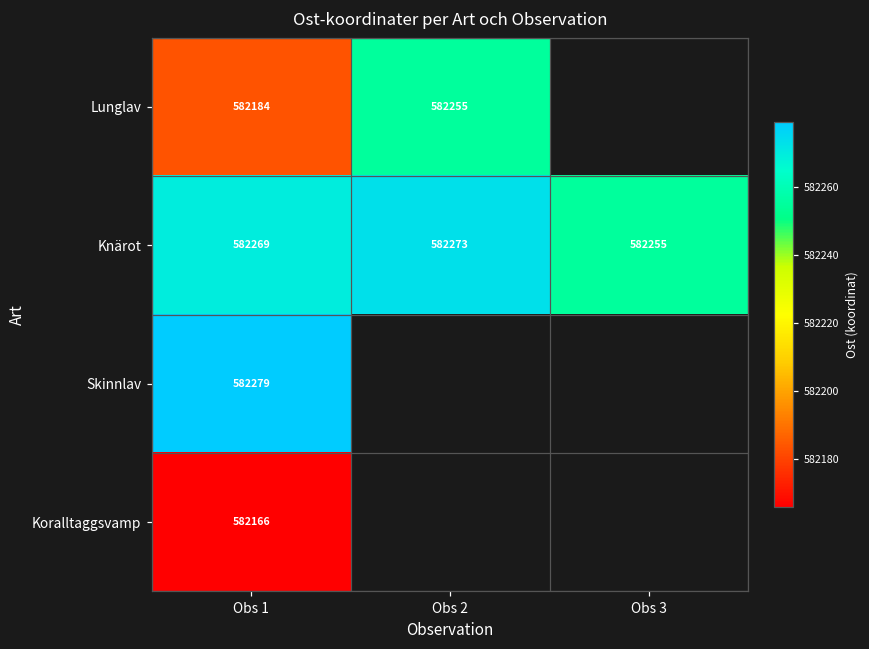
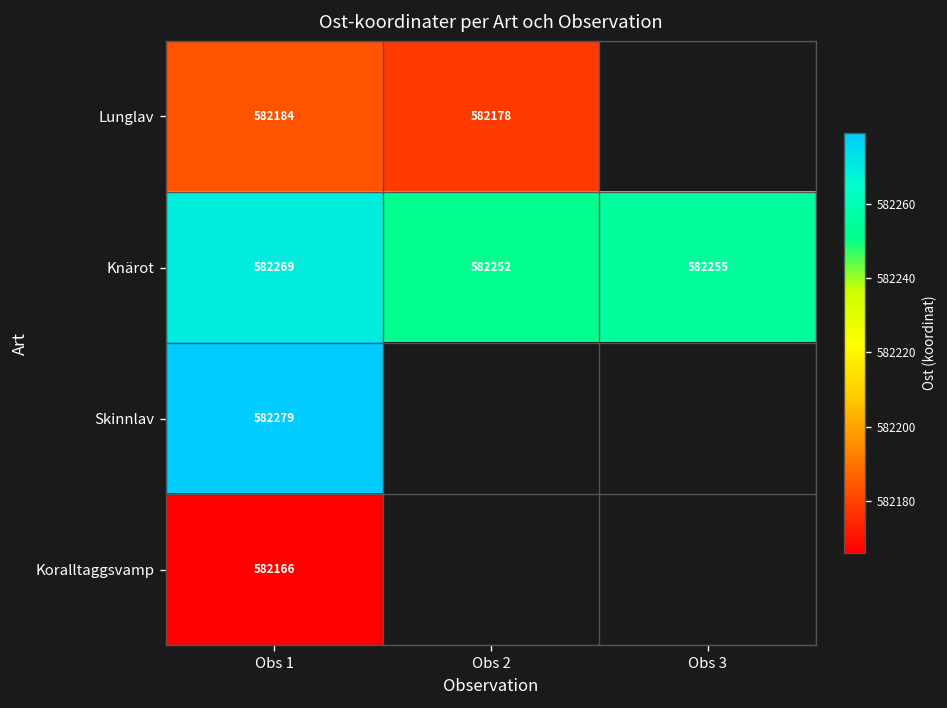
  {
    "Lunglav": {
      "Obs 1": 582184,
-     "Obs 2": 582255
+     "Obs 2": 582178
    },
    "Knärot": {
      "Obs 1": 582269,
-     "Obs 2": 582273,
+     "Obs 2": 582252,
      "Obs 3": 582255
    },
    "Skinnlav": {
      "Obs 1": 582279
    },
    "Koralltaggsvamp": {
      "Obs 1": 582166
    }
  }
